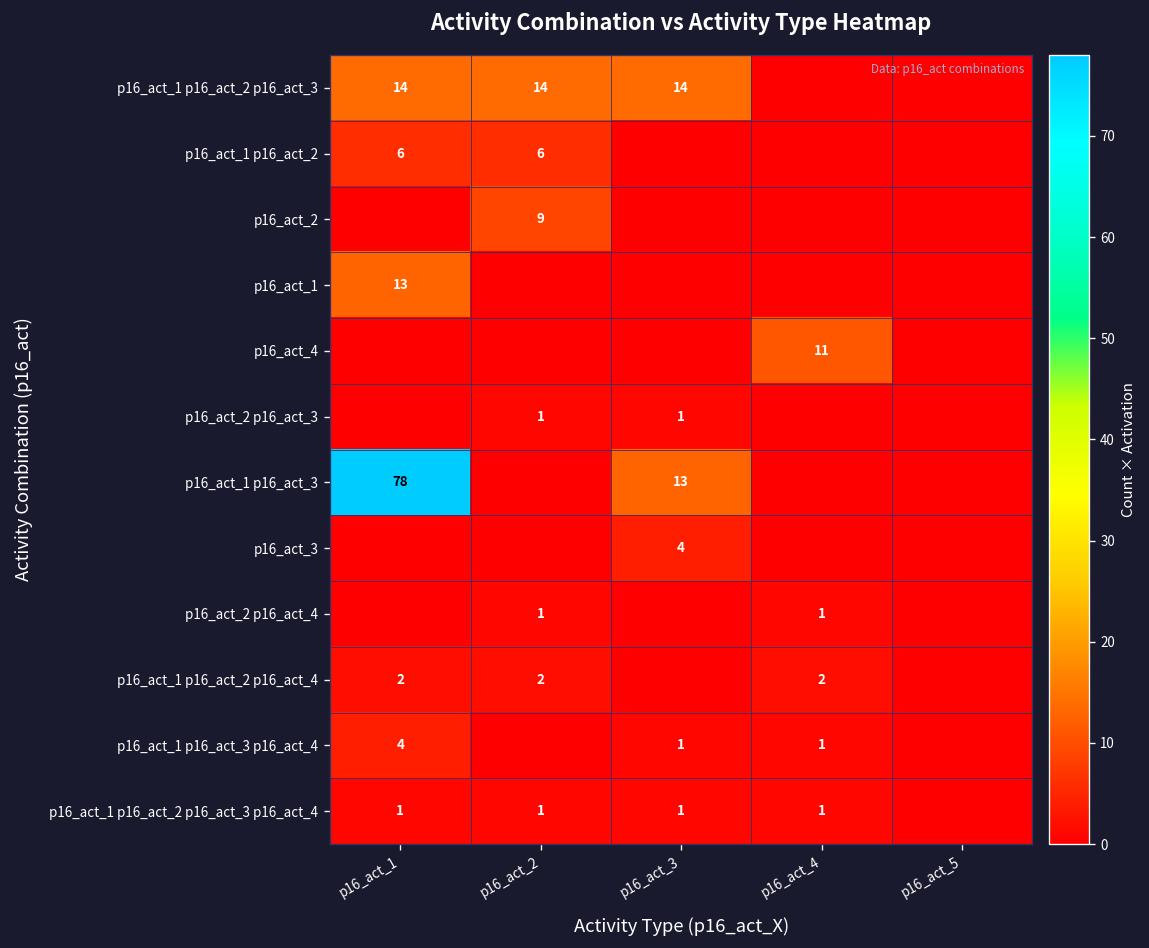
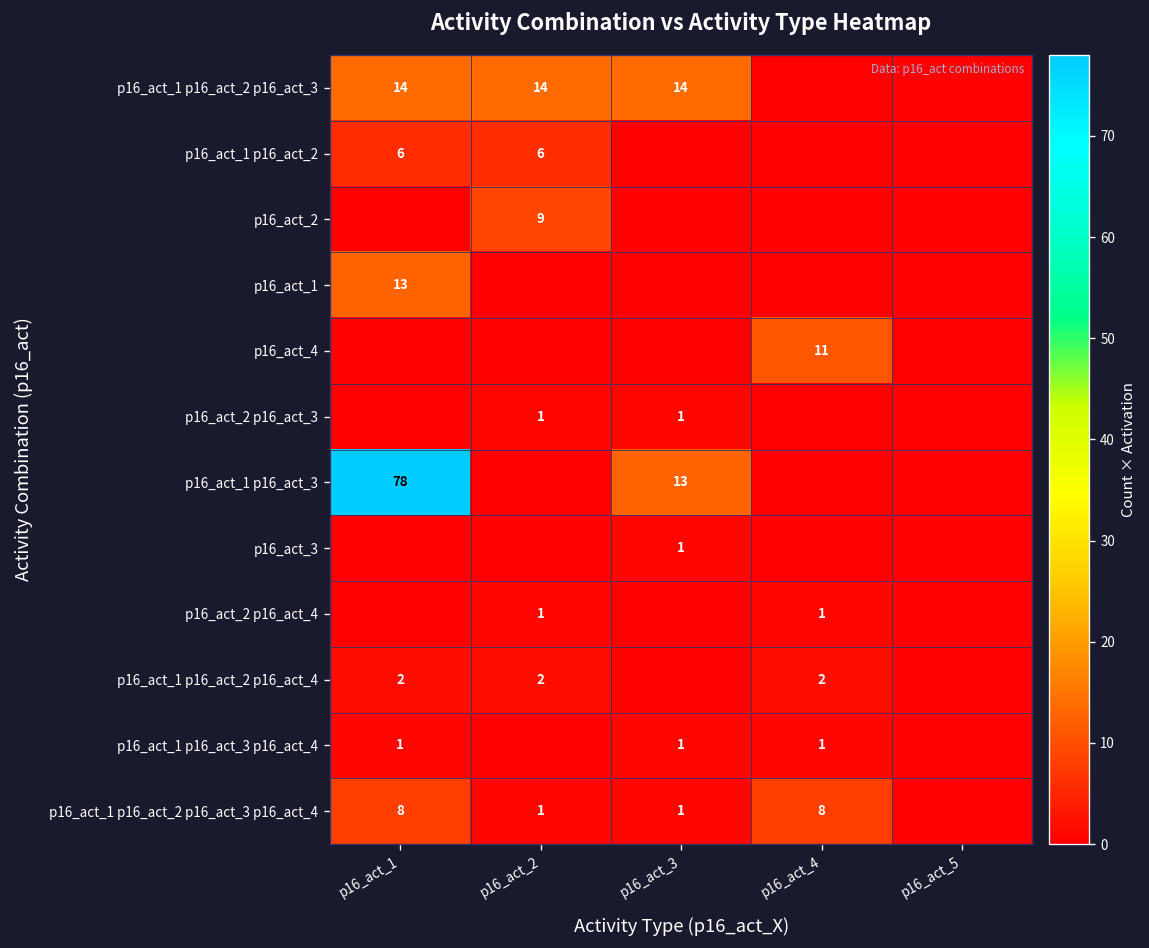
  {
    "p16_act_1 p16_act_2 p16_act_3": {
      "p16_act_1": 14,
      "p16_act_2": 14,
      "p16_act_3": 14
    },
    "p16_act_1 p16_act_2": {
      "p16_act_1": 6,
      "p16_act_2": 6
    },
    "p16_act_2": {
      "p16_act_2": 9
    },
    "p16_act_1": {
      "p16_act_1": 13
    },
    "p16_act_4": {
      "p16_act_4": 11
    },
    "p16_act_2 p16_act_3": {
      "p16_act_2": 1,
      "p16_act_3": 1
    },
    "p16_act_1 p16_act_3": {
      "p16_act_1": 78,
      "p16_act_3": 13
    },
    "p16_act_3": {
-     "p16_act_3": 4
+     "p16_act_3": 1
    },
    "p16_act_2 p16_act_4": {
      "p16_act_2": 1,
      "p16_act_4": 1
    },
    "p16_act_1 p16_act_2 p16_act_4": {
      "p16_act_1": 2,
      "p16_act_2": 2,
      "p16_act_4": 2
    },
    "p16_act_1 p16_act_3 p16_act_4": {
-     "p16_act_1": 4,
+     "p16_act_1": 1,
      "p16_act_3": 1,
      "p16_act_4": 1
    },
    "p16_act_1 p16_act_2 p16_act_3 p16_act_4": {
-     "p16_act_1": 1,
+     "p16_act_1": 8,
      "p16_act_2": 1,
      "p16_act_3": 1,
-     "p16_act_4": 1
+     "p16_act_4": 8
    }
  }
